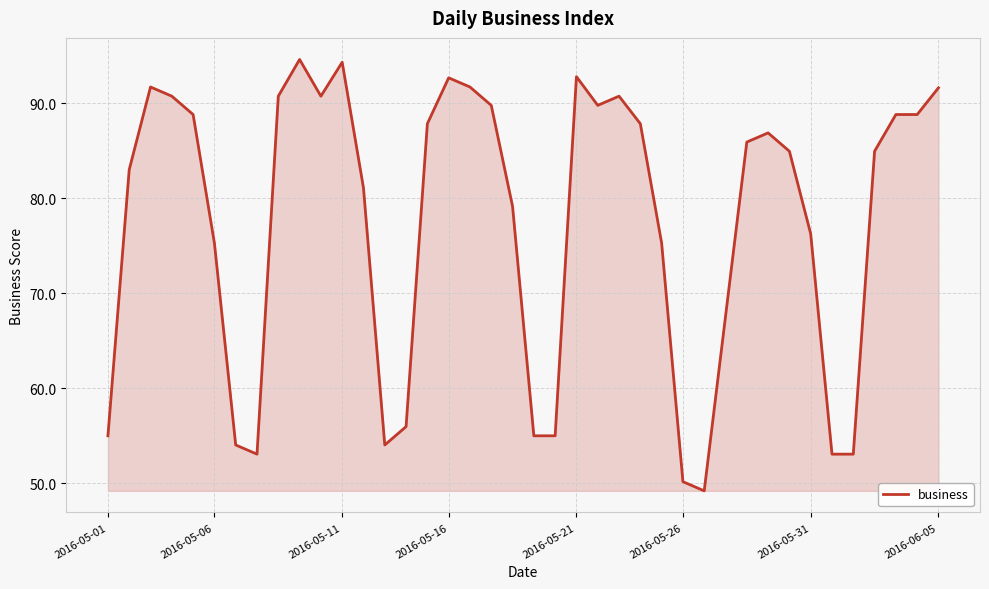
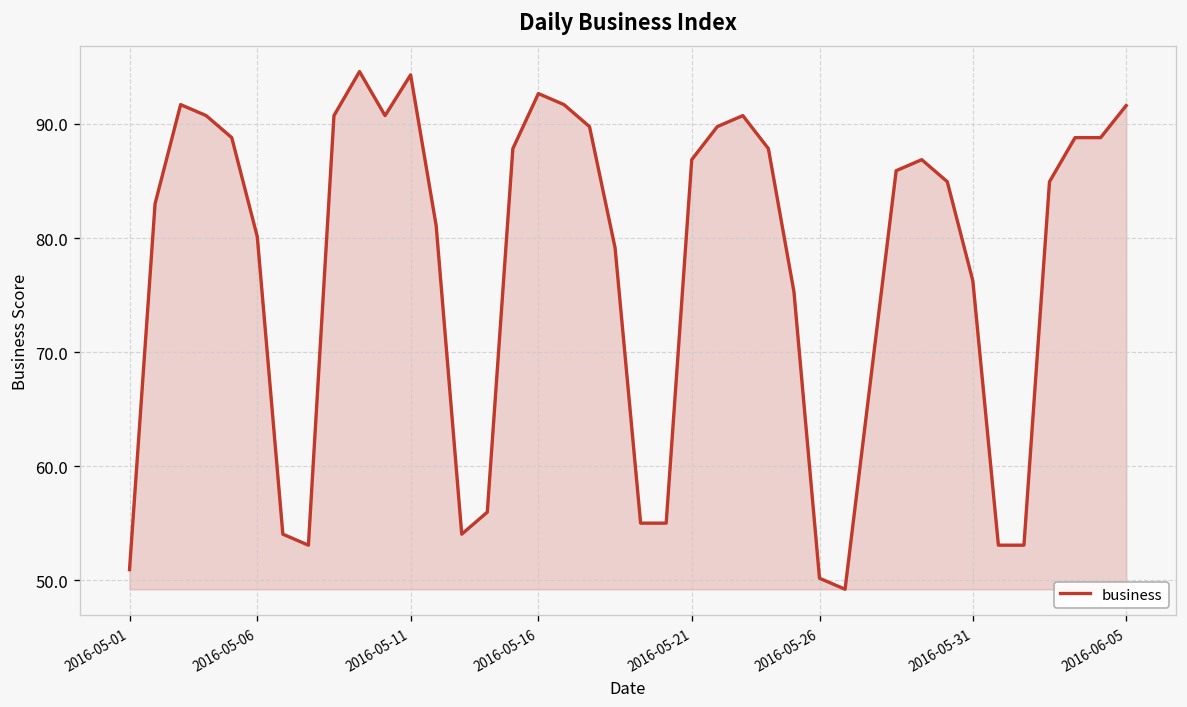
  {
-   "2016-05-01": 55,
-   "2016-05-06": 75,
+   "2016-05-01": 51,
+   "2016-05-06": 80,
    "2016-05-11": 94,
    "2016-05-16": 93,
-   "2016-05-21": 93,
+   "2016-05-21": 87,
    "2016-05-26": 50,
    "2016-05-31": 76,
    "2016-06-05": 92
  }
